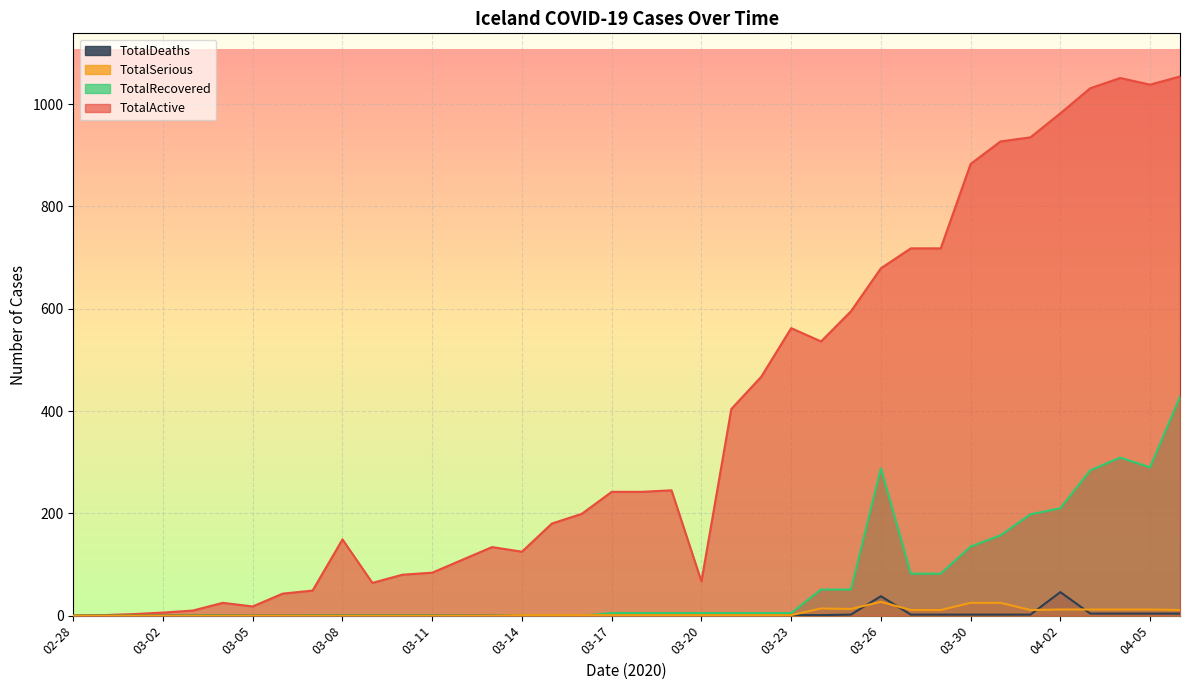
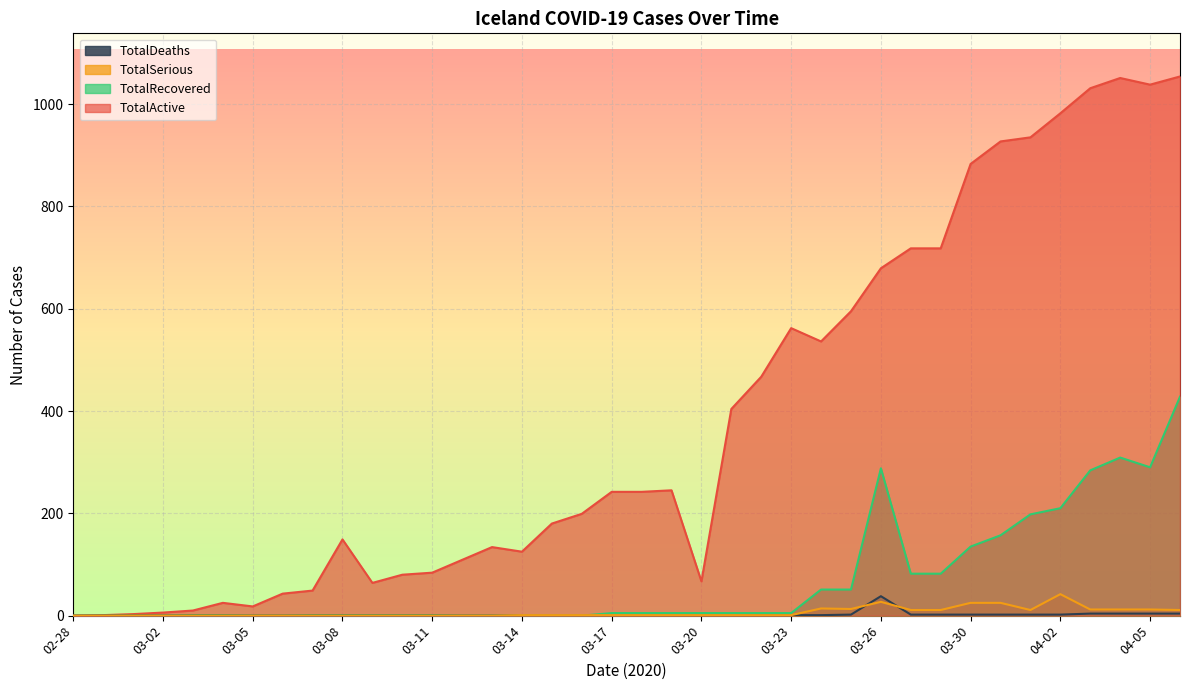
  {
    "TotalDeaths": {
      "03-26": 40,
      "03-30": 0,
-     "04-02": 50,
+     "04-02": 0,
      "04-05": 0
    },
    "TotalSerious": {
      "03-26": 30,
      "03-30": 30,
-     "04-02": 10,
+     "04-02": 40,
      "04-05": 10
    },
    "TotalRecovered": {
      "03-26": 290,
      "03-30": 140,
      "04-02": 210,
      "04-05": 290
    },
    "TotalActive": {
      "03-02": 10,
      "03-05": 20,
      "03-08": 150,
      "03-11": 80,
      "03-14": 130,
      "03-17": 240,
      "03-20": 70,
      "03-23": 560,
      "03-26": 680,
      "03-30": 880,
      "04-02": 980,
      "04-05": 1040
    }
  }
